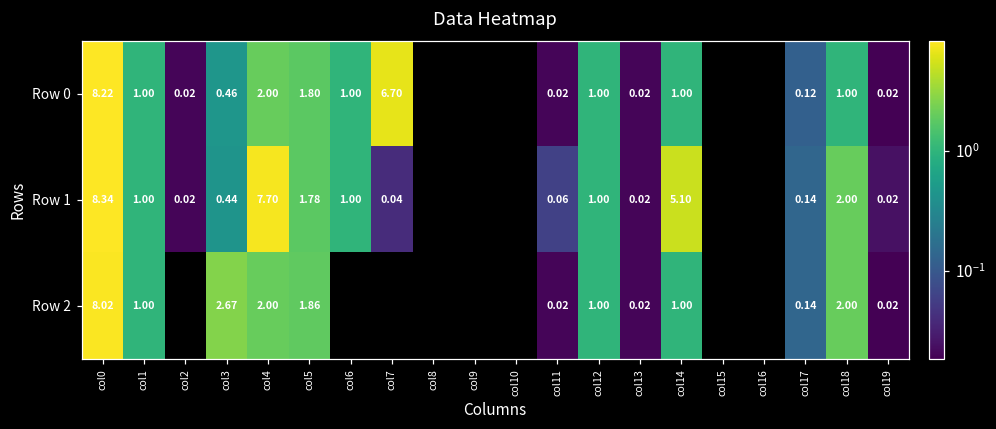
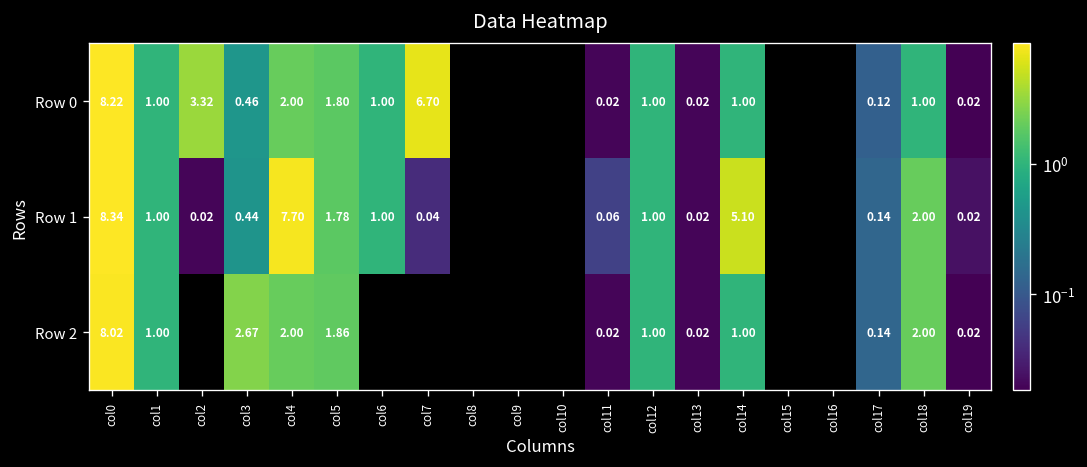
  {
    "Row 0": {
      "col0": 8.22,
      "col1": 1.00,
-     "col2": 0.02,
+     "col2": 3.32,
      "col3": 0.46,
      "col4": 2.00,
      "col5": 1.80,
      "col6": 1.00,
      "col7": 6.70,
      "col11": 0.02,
      "col12": 1.00,
      "col13": 0.02,
      "col14": 1.00,
      "col17": 0.12,
      "col18": 1.00,
      "col19": 0.02
    },
    "Row 1": {
      "col0": 8.34,
      "col1": 1.00,
      "col2": 0.02,
      "col3": 0.44,
      "col4": 7.70,
      "col5": 1.78,
      "col6": 1.00,
      "col7": 0.04,
      "col11": 0.06,
      "col12": 1.00,
      "col13": 0.02,
      "col14": 5.10,
      "col17": 0.14,
      "col18": 2.00,
      "col19": 0.02
    },
    "Row 2": {
      "col0": 8.02,
      "col1": 1.00,
      "col3": 2.67,
      "col4": 2.00,
      "col5": 1.86,
      "col11": 0.02,
      "col12": 1.00,
      "col13": 0.02,
      "col14": 1.00,
      "col17": 0.14,
      "col18": 2.00,
      "col19": 0.02
    }
  }
